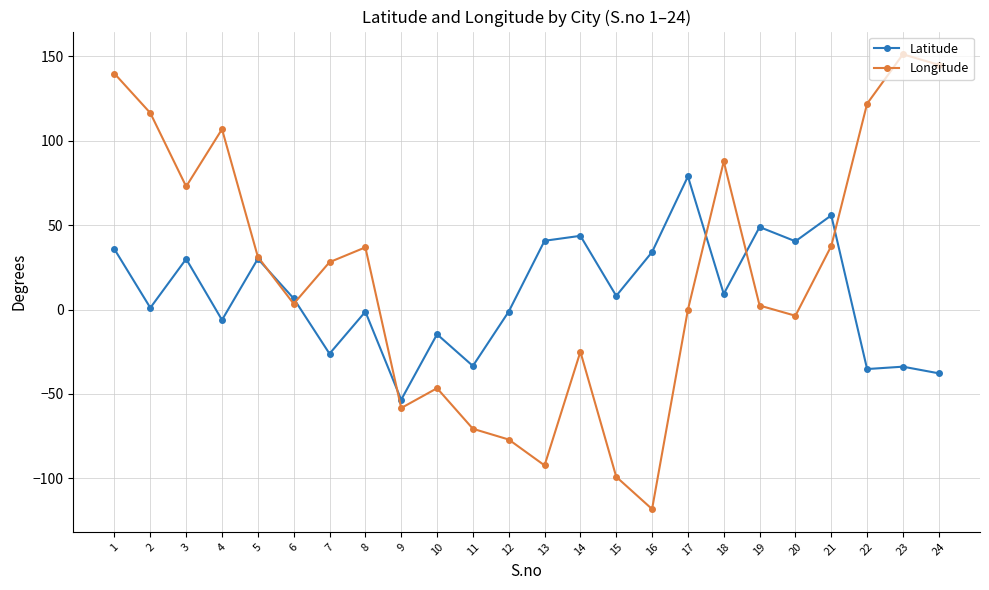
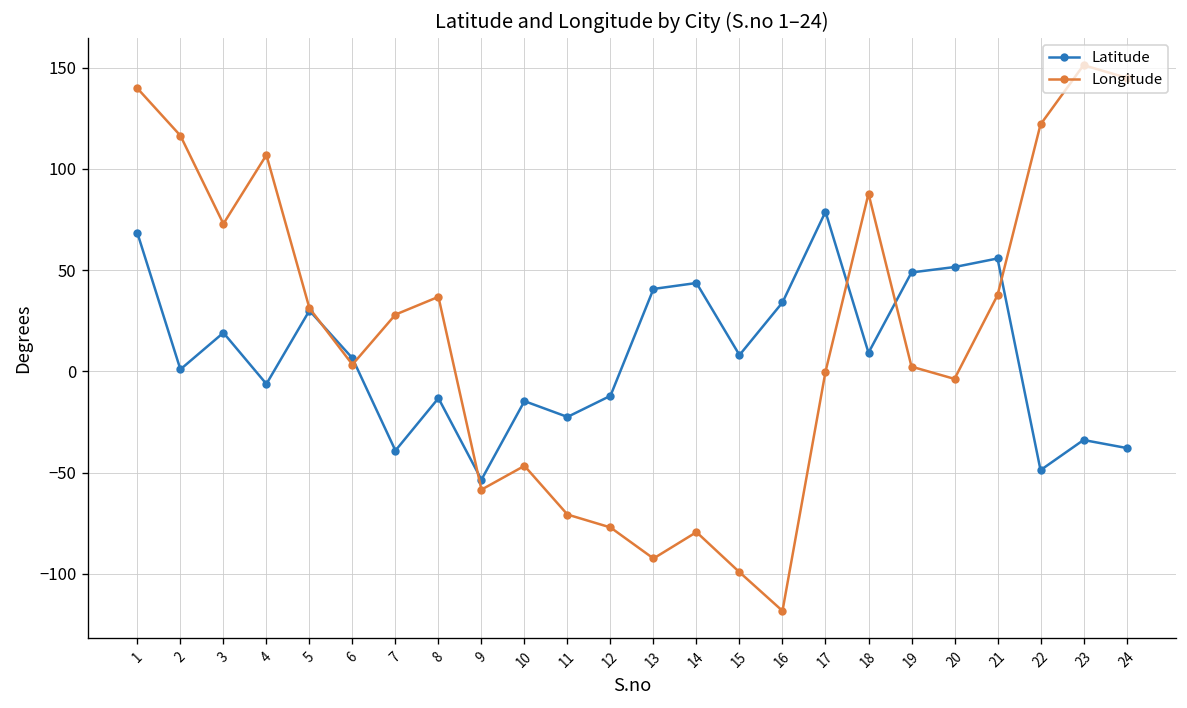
  {
    "Latitude": {
-     "1": 36,
+     "1": 68,
      "2": 1,
-     "3": 30,
+     "3": 19,
      "4": -6,
      "6": 7,
-     "7": -26,
-     "8": -1,
+     "7": -39,
+     "8": -13,
      "9": -53,
      "10": -15,
-     "11": -33,
-     "12": -1,
+     "11": -22,
+     "12": -12,
      "13": 41,
      "14": 44,
      "15": 8,
      "16": 34,
      "17": 79,
      "18": 9,
      "19": 49,
-     "20": 40,
+     "20": 52,
      "21": 56,
-     "22": -35,
+     "22": -49,
      "23": -34,
      "24": -38
    },
    "Longitude": {
      "1": 140,
      "2": 116,
      "3": 73,
      "4": 107,
      "6": 3,
      "7": 28,
      "8": 37,
      "9": -58,
      "10": -47,
      "11": -71,
      "12": -77,
      "13": -92,
-     "14": -25,
+     "14": -79,
      "15": -99,
      "16": -118,
      "17": 0,
      "18": 88,
      "19": 2,
      "20": -4,
      "21": 38,
      "22": 122
    }
  }
